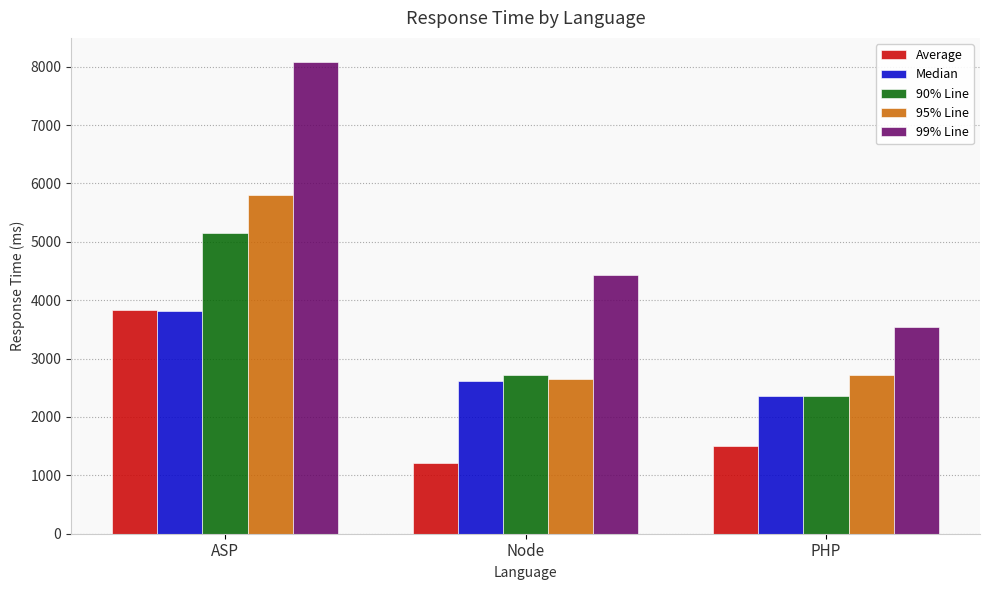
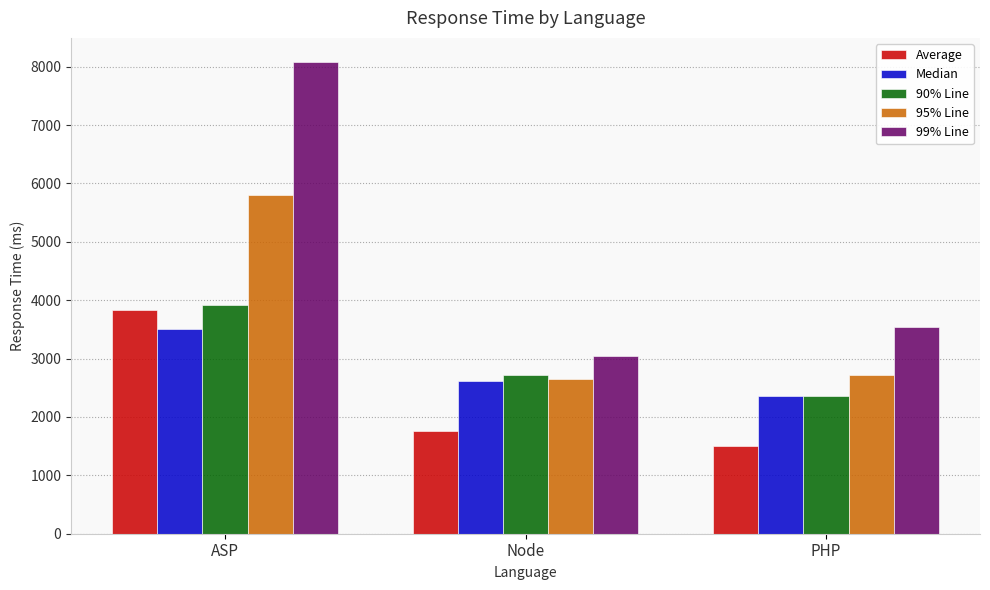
  {
    "Average": {
      "ASP": 3800,
-     "Node": 1200,
+     "Node": 1800,
      "PHP": 1500
    },
    "Median": {
-     "ASP": 3800,
+     "ASP": 3500,
      "Node": 2600,
      "PHP": 2400
    },
    "90% Line": {
-     "ASP": 5100,
+     "ASP": 3900,
      "Node": 2700,
      "PHP": 2400
    },
    "95% Line": {
      "ASP": 5800,
      "Node": 2600,
      "PHP": 2700
    },
    "99% Line": {
      "ASP": 8100,
-     "Node": 4400,
+     "Node": 3000,
      "PHP": 3500
    }
  }
